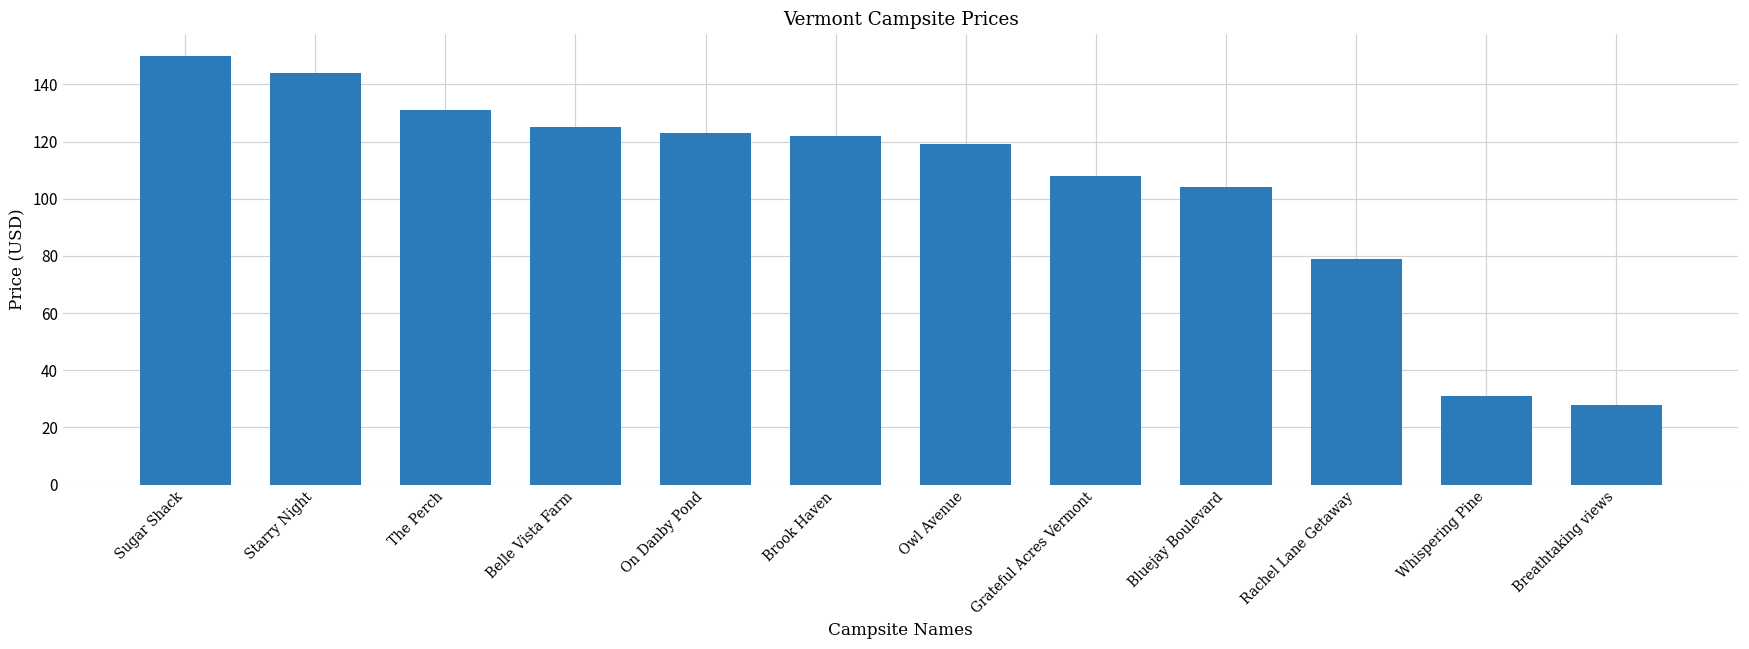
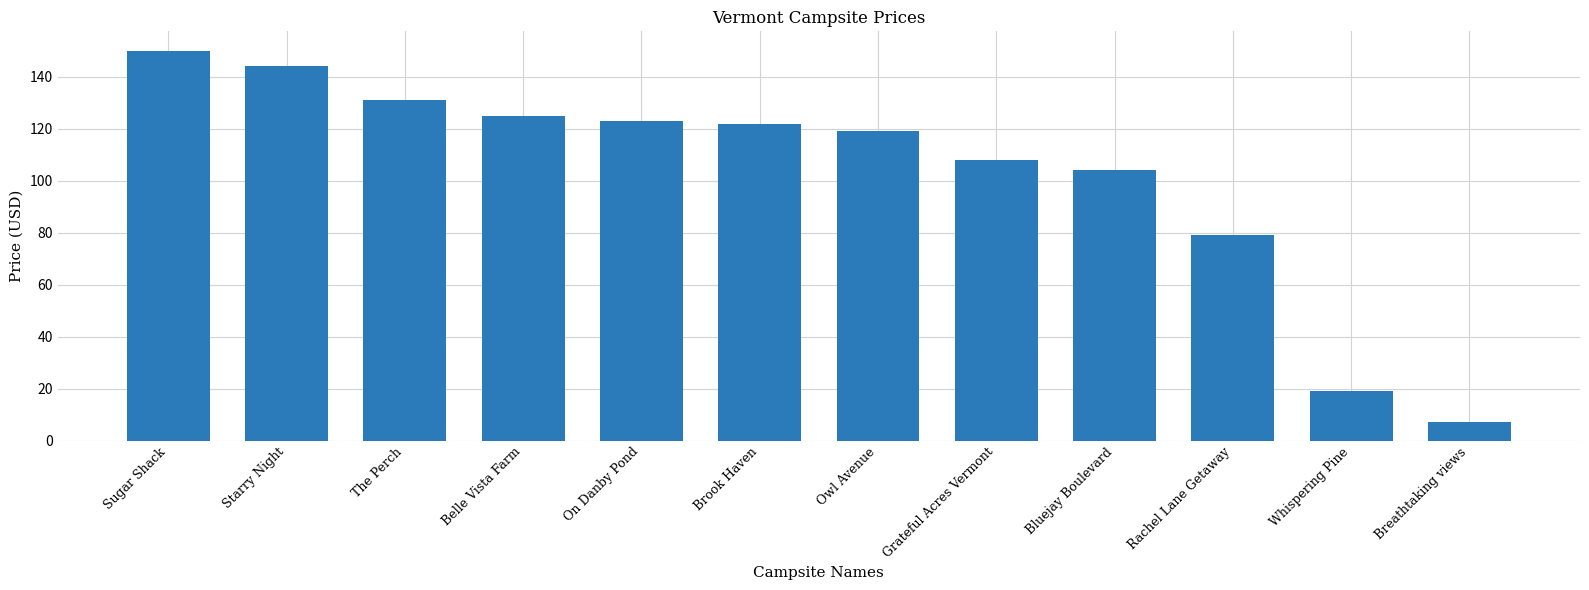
  {
    "Sugar Shack": 150,
    "Starry Night": 144,
    "The Perch": 131,
    "Belle Vista Farm": 125,
    "On Danby Pond": 123,
    "Brook Haven": 122,
    "Owl Avenue": 119,
    "Grateful Acres Vermont": 108,
    "Bluejay Boulevard": 104,
    "Rachel Lane Getaway": 79,
-   "Whispering Pine": 31,
-   "Breathtaking views": 28
+   "Whispering Pine": 19,
+   "Breathtaking views": 7
  }
